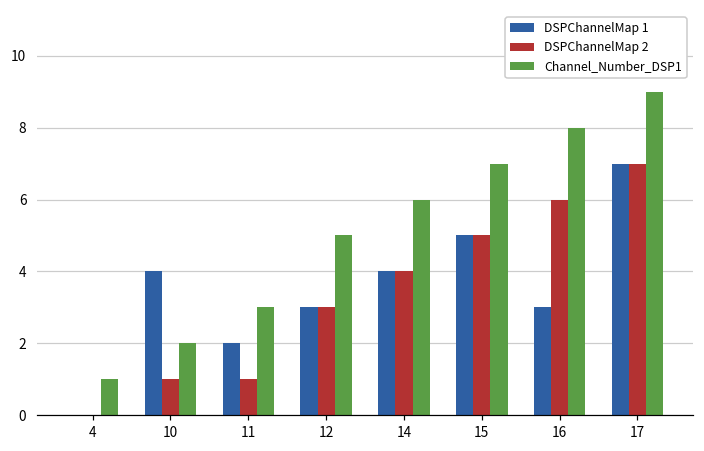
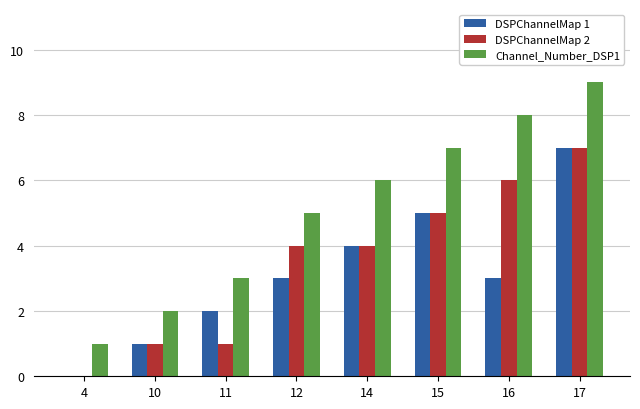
  {
    "DSPChannelMap 1": {
      "4": 0,
-     "10": 4,
+     "10": 1,
      "11": 2,
      "12": 3,
      "14": 4,
      "15": 5,
      "16": 3,
      "17": 7
    },
    "DSPChannelMap 2": {
      "4": 0,
      "10": 1,
      "11": 1,
-     "12": 3,
+     "12": 4,
      "14": 4,
      "15": 5,
      "16": 6,
      "17": 7
    },
    "Channel_Number_DSP1": {
      "4": 1,
      "10": 2,
      "11": 3,
      "12": 5,
      "14": 6,
      "15": 7,
      "16": 8,
      "17": 9
    }
  }
